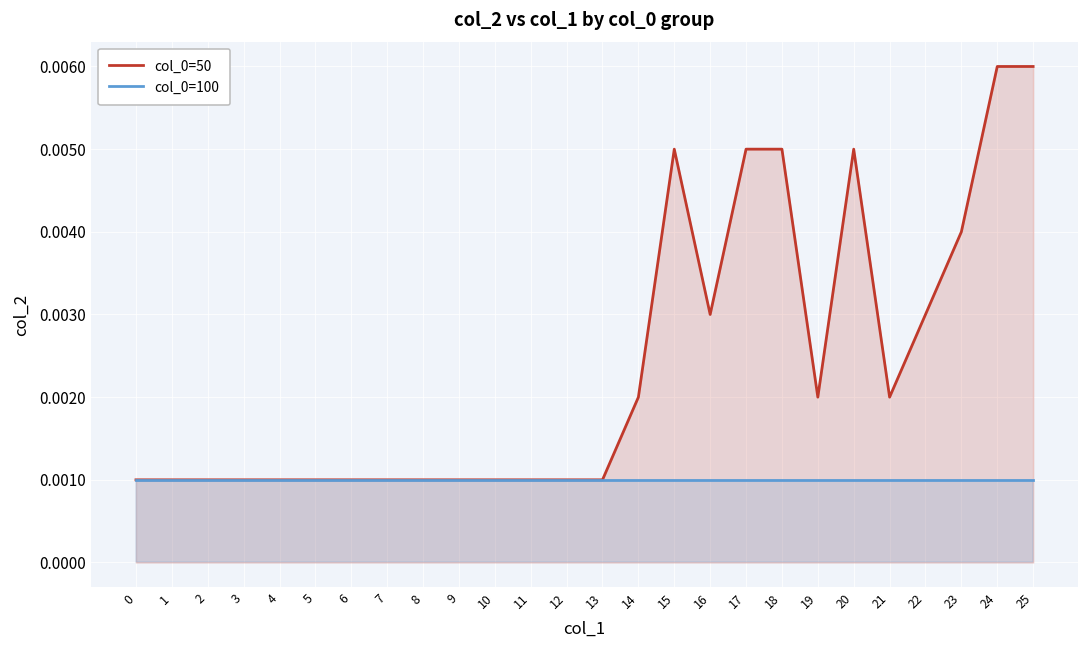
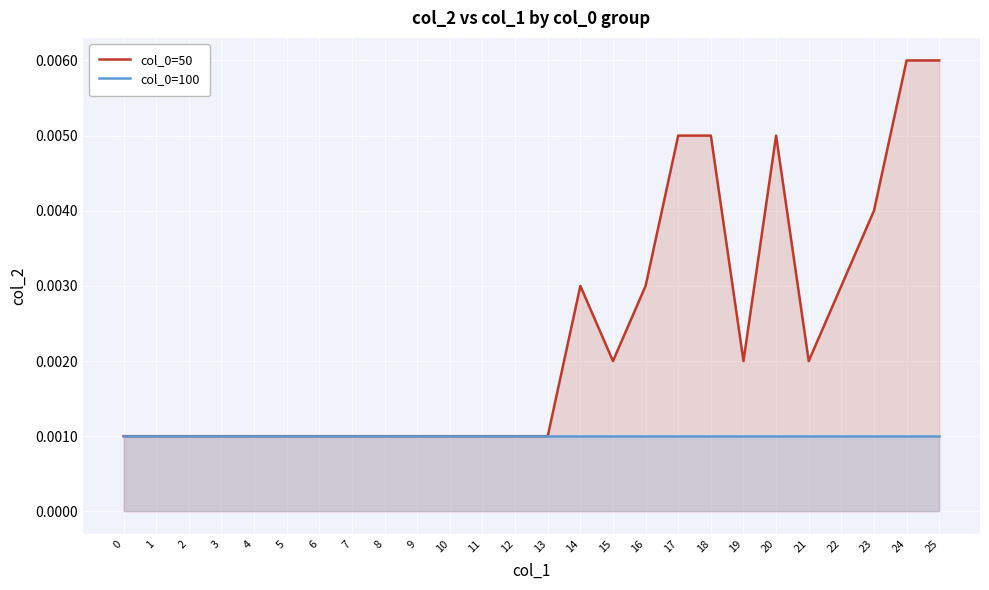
  {
    "col_0=50": {
-     "14": 0.002,
-     "15": 0.005,
+     "14": 0.003,
+     "15": 0.002,
      "16": 0.003,
      "17": 0.005,
      "18": 0.005,
      "19": 0.002,
      "20": 0.005,
      "21": 0.002,
      "22": 0.003,
      "23": 0.004,
      "24": 0.006,
      "25": 0.006
    },
    "col_0=100": {
      "14": 0.001,
      "15": 0.001,
      "16": 0.001,
      "17": 0.001,
      "18": 0.001,
      "19": 0.001,
      "20": 0.001,
      "21": 0.001,
      "22": 0.001,
      "23": 0.001,
      "24": 0.001,
      "25": 0.001
    }
  }
